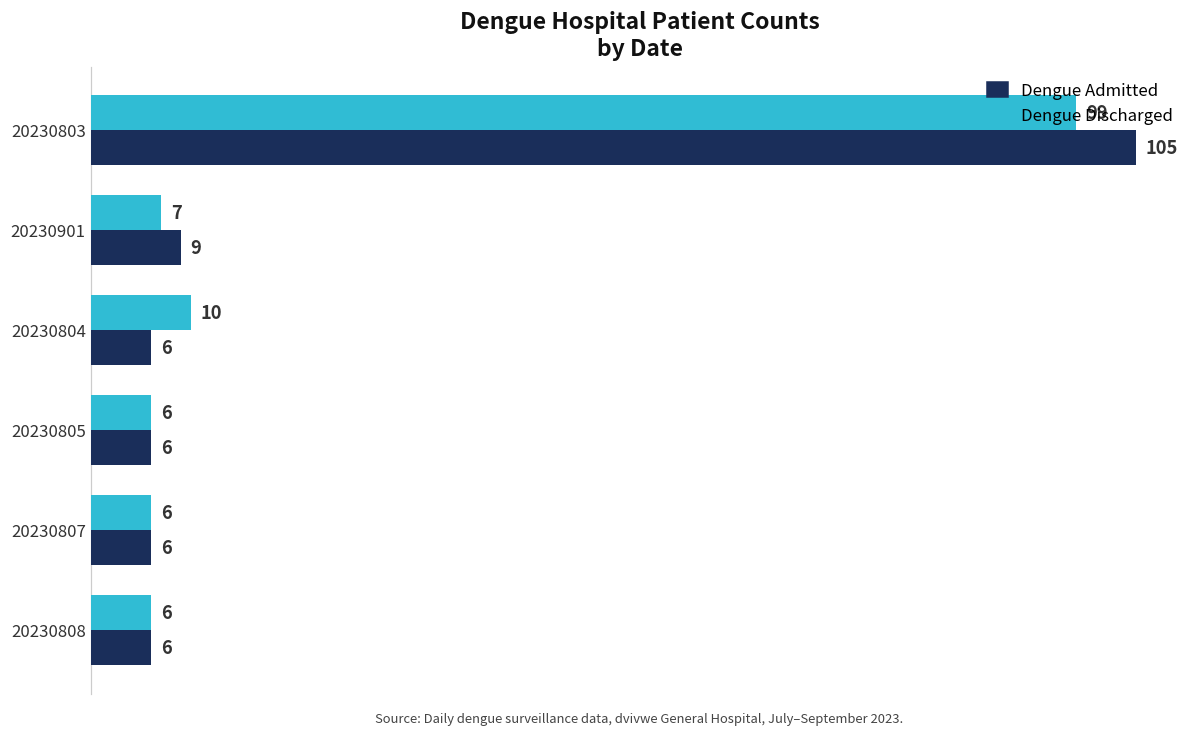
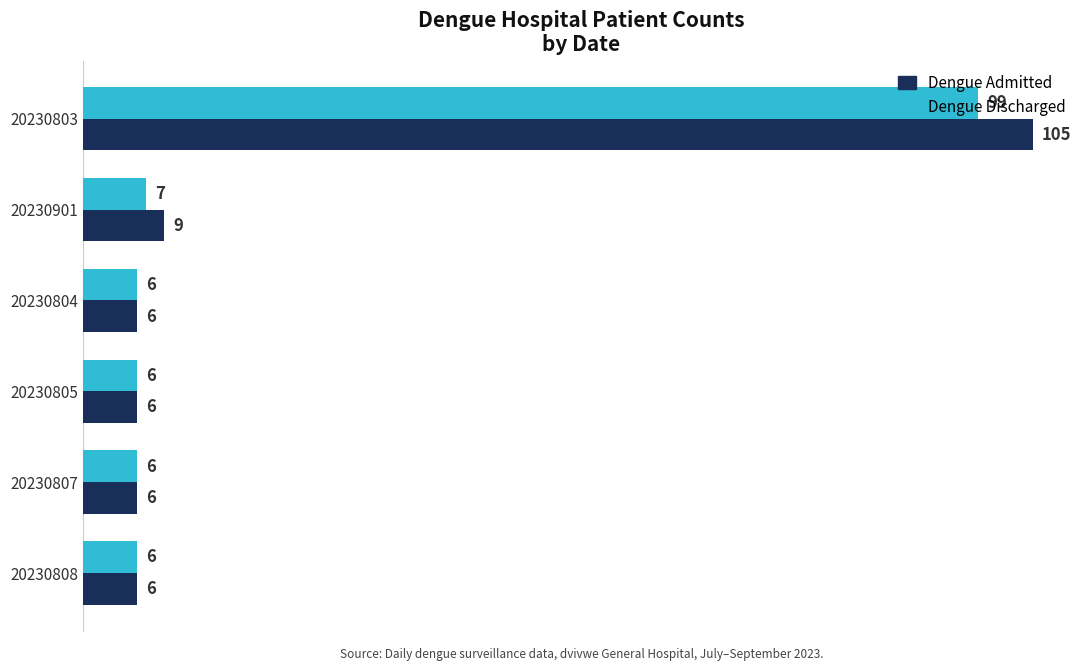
  {
    "Dengue Admitted": {
      "20230803": 105,
      "20230901": 9,
      "20230804": 6,
      "20230805": 6,
      "20230807": 6,
      "20230808": 6
    },
    "Dengue Discharged": {
      "20230803": 99,
      "20230901": 7,
-     "20230804": 10,
+     "20230804": 6,
      "20230805": 6,
      "20230807": 6,
      "20230808": 6
    }
  }
